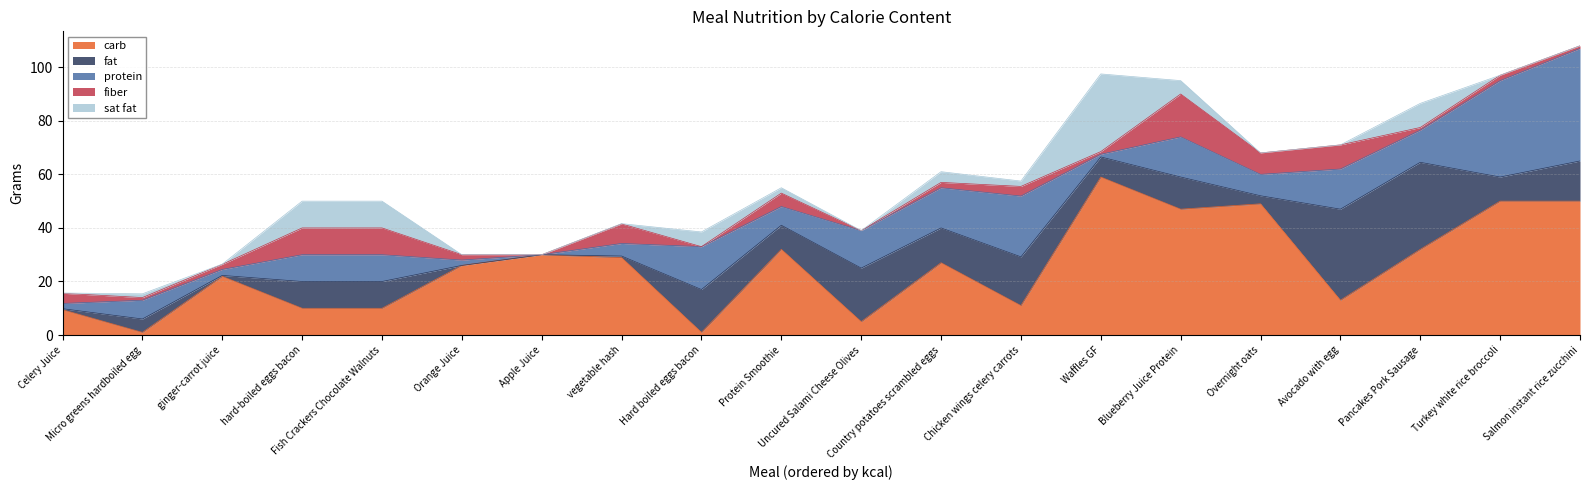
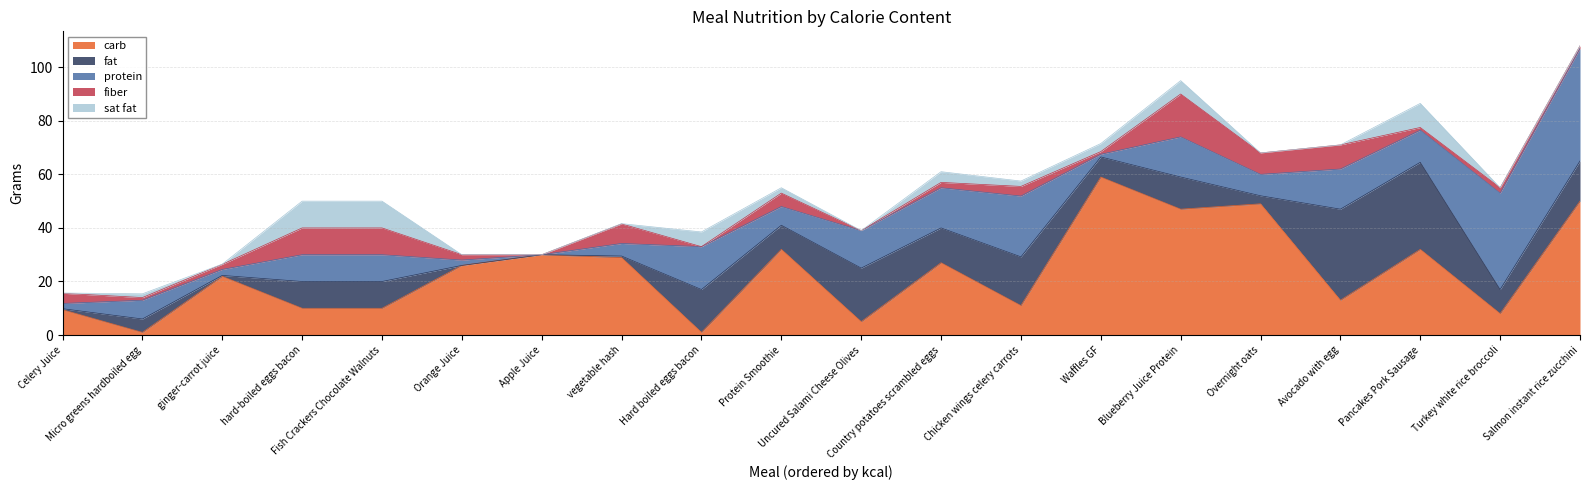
  {
    "carb": {
      "Micro greens hardboiled egg": 1,
      "hard-boiled eggs bacon": 10,
      "Fish Crackers Chocolate Walnuts": 10,
      "Hard boiled eggs bacon": 1,
      "Protein Smoothie": 32,
      "Uncured Salami Cheese Olives": 5,
      "Country potatoes scrambled eggs": 27,
      "Chicken wings celery carrots": 11,
      "Waffles GF": 59,
      "Blueberry Juice Protein": 47,
      "Overnight oats": 49,
      "Avocado with egg": 13,
      "Pancakes Pork Sausage": 32,
-     "Turkey white rice broccoli": 50,
+     "Turkey white rice broccoli": 8,
      "Salmon instant rice zucchini": 50
    },
    "fat": {
      "Micro greens hardboiled egg": 5,
      "hard-boiled eggs bacon": 10,
      "Fish Crackers Chocolate Walnuts": 10,
      "Hard boiled eggs bacon": 16,
      "Protein Smoothie": 9,
      "Uncured Salami Cheese Olives": 20,
      "Country potatoes scrambled eggs": 13,
      "Chicken wings celery carrots": 18,
      "Waffles GF": 8,
      "Blueberry Juice Protein": 12,
      "Overnight oats": 3,
      "Avocado with egg": 34,
      "Pancakes Pork Sausage": 33,
      "Turkey white rice broccoli": 9,
      "Salmon instant rice zucchini": 15
    },
    "protein": {
      "Celery Juice": 2,
      "Micro greens hardboiled egg": 7,
      "ginger-carrot juice": 2,
      "hard-boiled eggs bacon": 10,
      "Fish Crackers Chocolate Walnuts": 10,
      "Orange Juice": 2,
      "vegetable hash": 5,
      "Protein Smoothie": 7,
      "Country potatoes scrambled eggs": 15,
      "Chicken wings celery carrots": 23,
      "Waffles GF": 1,
      "Blueberry Juice Protein": 15,
      "Overnight oats": 8,
      "Avocado with egg": 15,
      "Pancakes Pork Sausage": 12,
      "Turkey white rice broccoli": 36,
      "Salmon instant rice zucchini": 42
    },
    "fiber": {
      "Micro greens hardboiled egg": 1,
      "hard-boiled eggs bacon": 10,
      "Fish Crackers Chocolate Walnuts": 10,
      "Protein Smoothie": 5,
      "Country potatoes scrambled eggs": 2,
      "Chicken wings celery carrots": 4,
      "Waffles GF": 1,
      "Blueberry Juice Protein": 16,
      "Pancakes Pork Sausage": 1
    },
    "sat fat": {
      "Micro greens hardboiled egg": 1,
      "hard-boiled eggs bacon": 10,
      "Fish Crackers Chocolate Walnuts": 10,
      "Hard boiled eggs bacon": 6,
      "Protein Smoothie": 2,
      "Country potatoes scrambled eggs": 4,
      "Chicken wings celery carrots": 2,
-     "Waffles GF": 29,
+     "Waffles GF": 3,
      "Blueberry Juice Protein": 5,
      "Pancakes Pork Sausage": 9
    }
  }
